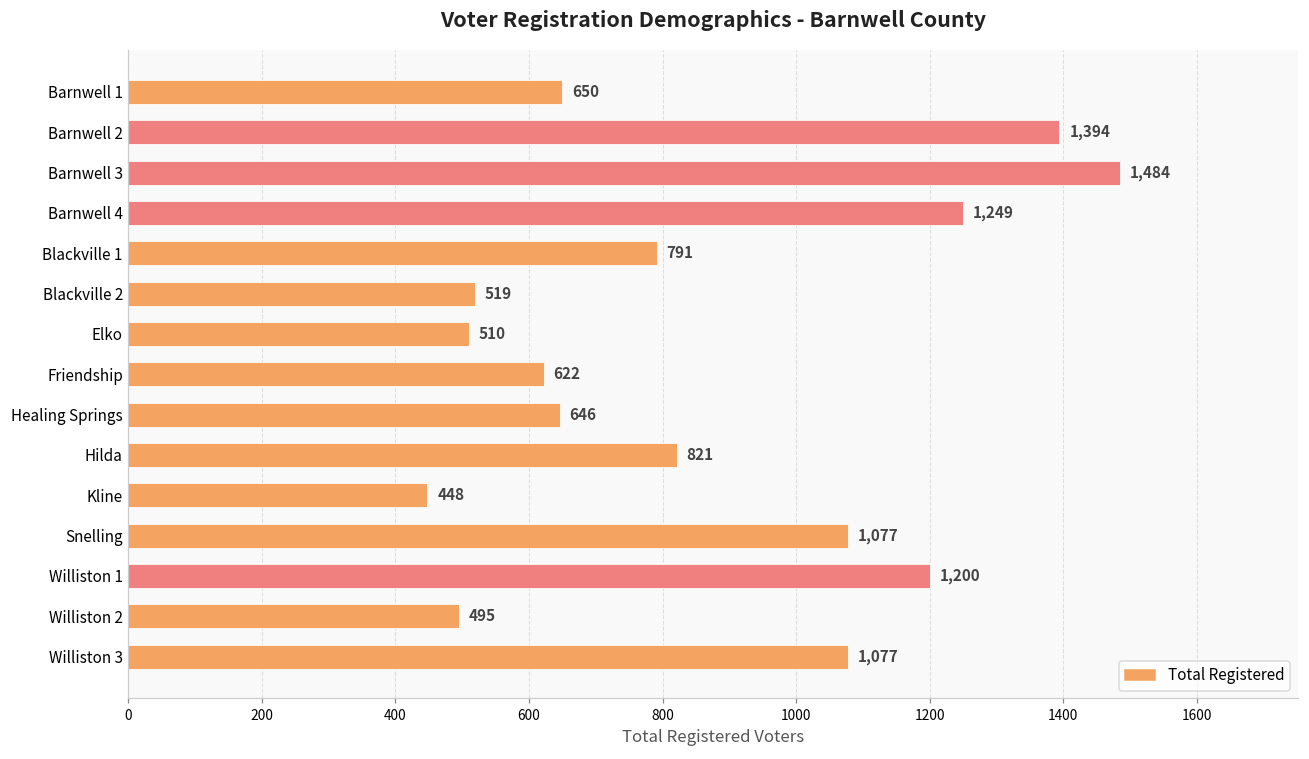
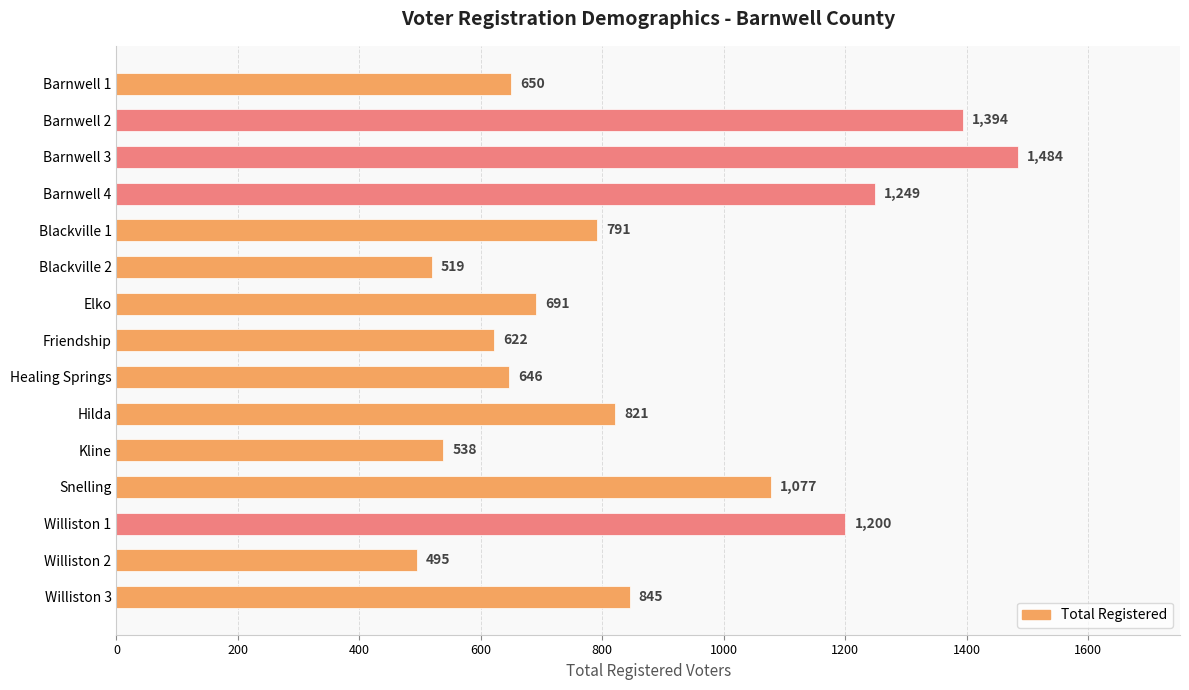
  {
    "Barnwell 1": "650",
    "Barnwell 2": "1,394",
    "Barnwell 3": "1,484",
    "Barnwell 4": "1,249",
    "Blackville 1": "791",
    "Blackville 2": "519",
-   "Elko": "510",
+   "Elko": "691",
    "Friendship": "622",
    "Healing Springs": "646",
    "Hilda": "821",
-   "Kline": "448",
+   "Kline": "538",
    "Snelling": "1,077",
    "Williston 1": "1,200",
    "Williston 2": "495",
-   "Williston 3": "1,077"
+   "Williston 3": "845"
  }
